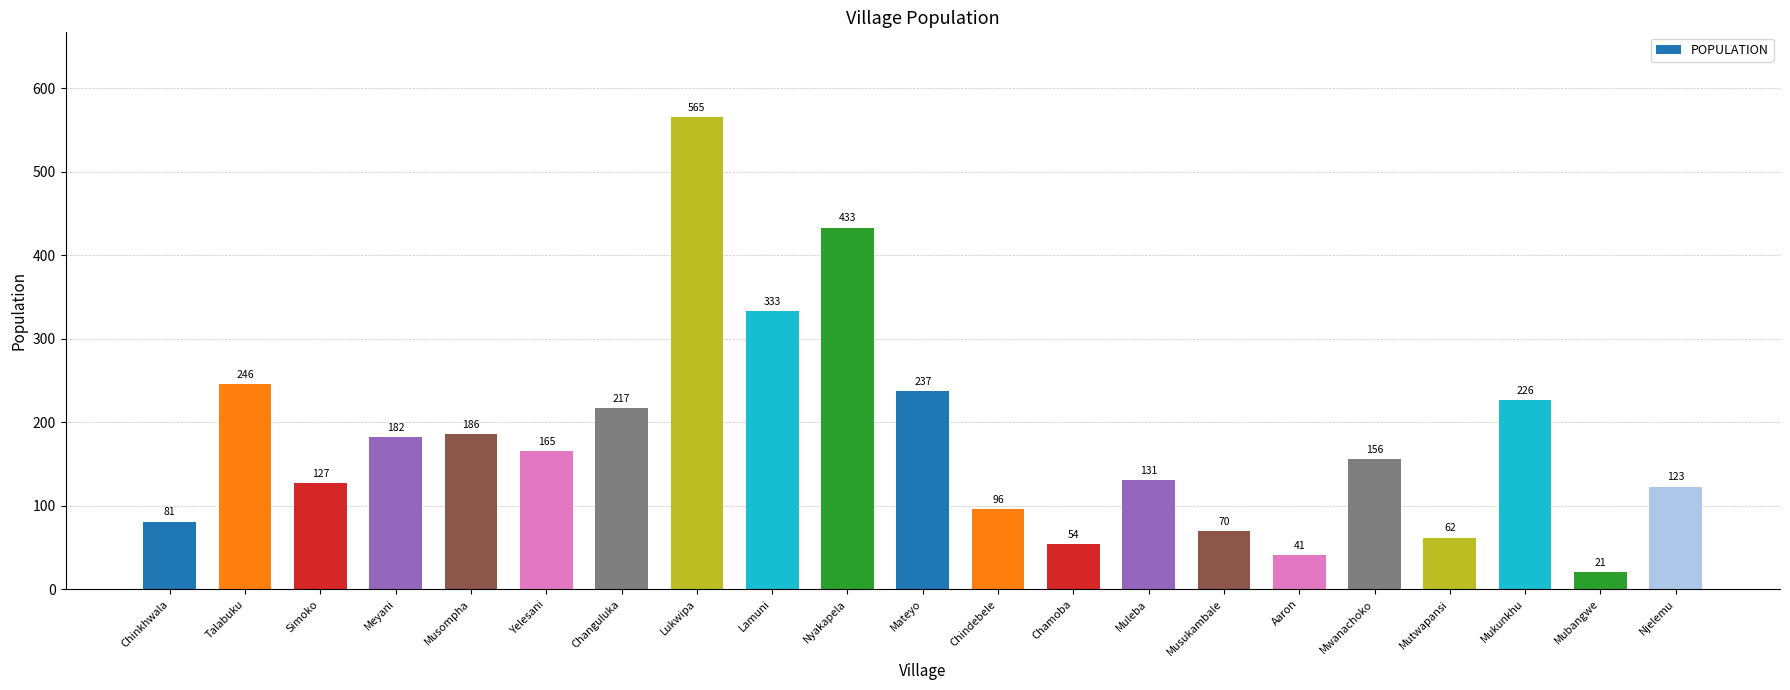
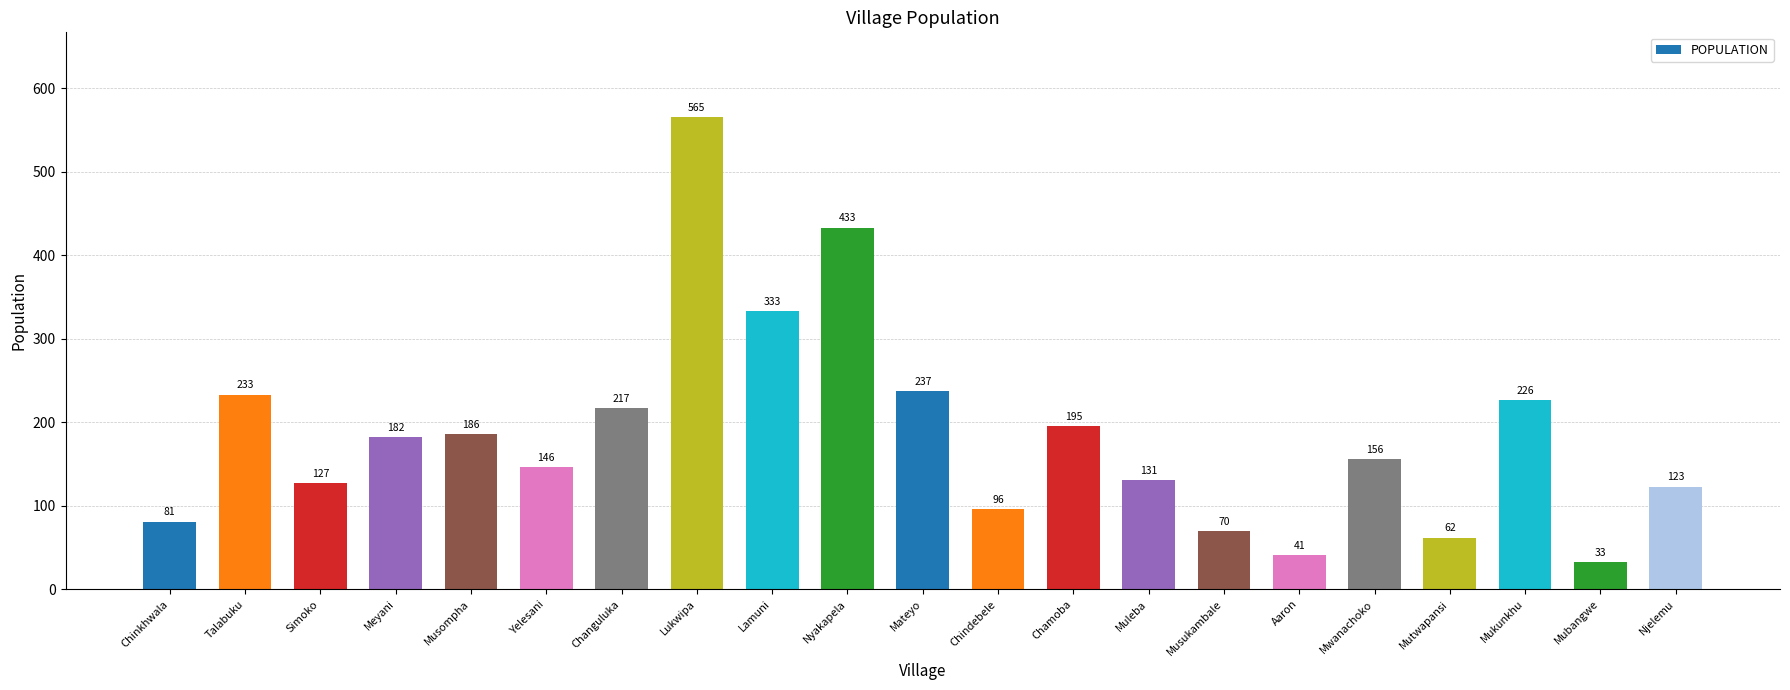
  {
    "Chinkhwala": 81,
-   "Talabuku": 246,
+   "Talabuku": 233,
    "Simoko": 127,
    "Meyani": 182,
    "Musompha": 186,
-   "Yelesani": 165,
+   "Yelesani": 146,
    "Changuluka": 217,
    "Lukwipa": 565,
    "Lamuni": 333,
    "Nyakapela": 433,
    "Mateyo": 237,
    "Chindebele": 96,
-   "Chamoba": 54,
+   "Chamoba": 195,
    "Muleba": 131,
    "Musukambale": 70,
    "Aaron": 41,
    "Mwanachoko": 156,
    "Mutwapansi": 62,
    "Mukunkhu": 226,
-   "Mubangwe": 21,
+   "Mubangwe": 33,
    "Njelemu": 123
  }
